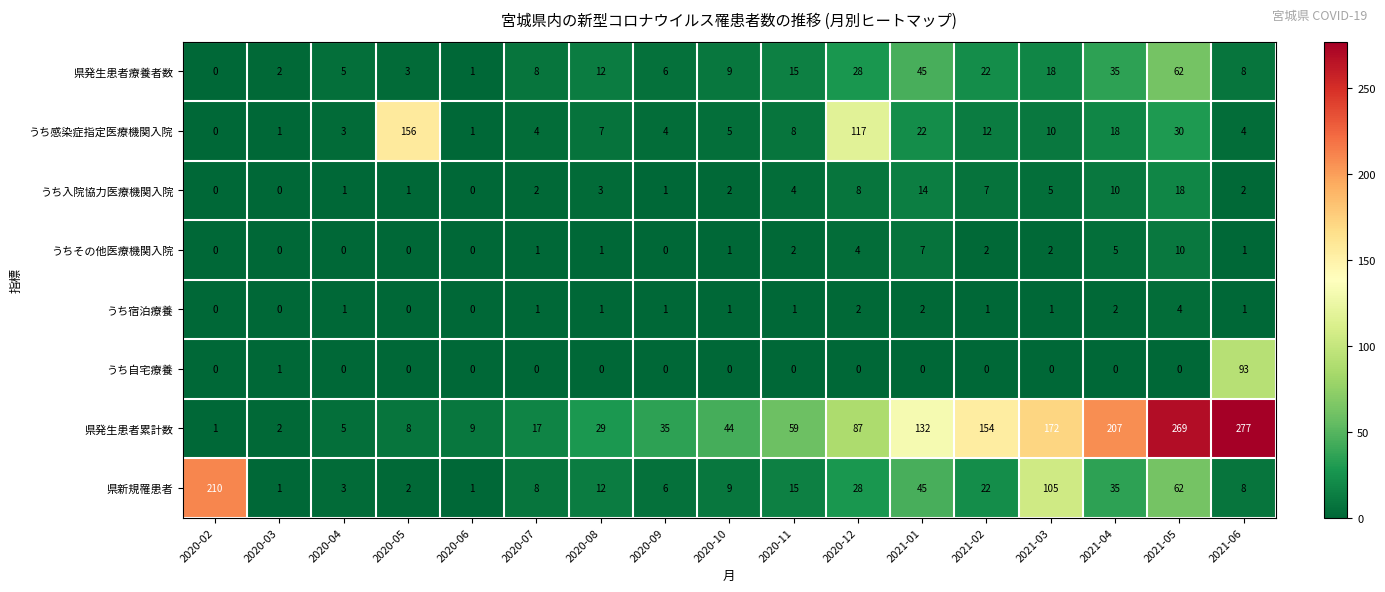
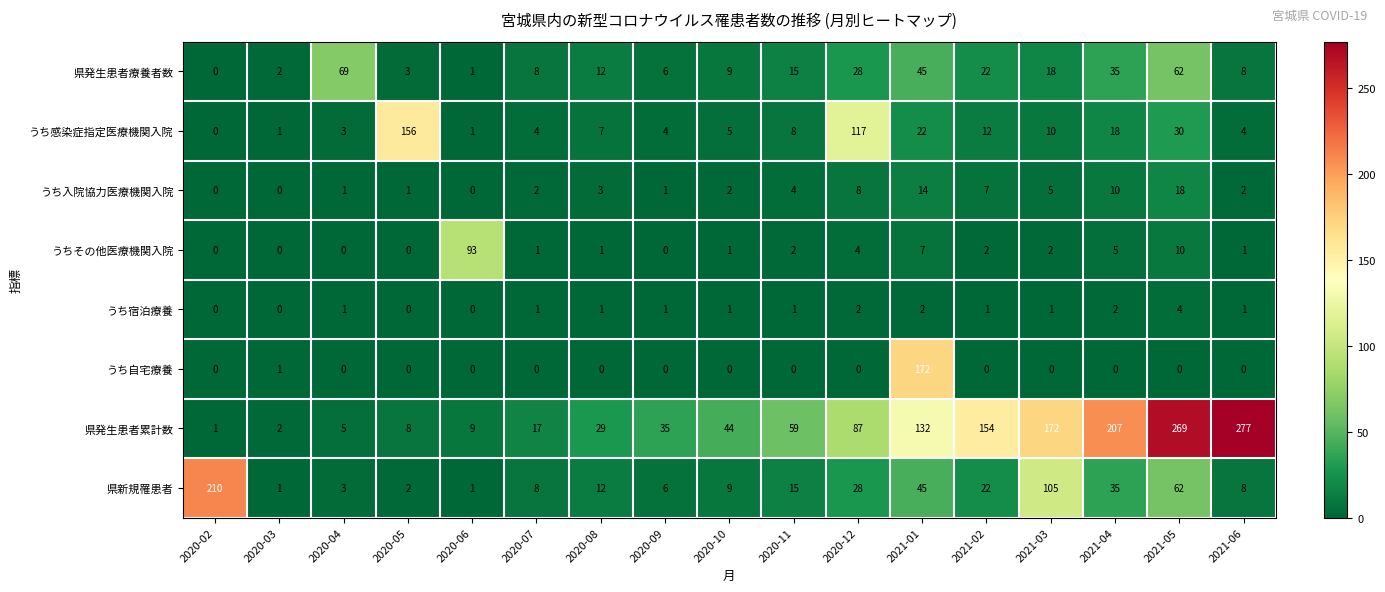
  {
    "県発生患者療養者数": {
      "2020-02": 0,
      "2020-03": 2,
-     "2020-04": 5,
+     "2020-04": 69,
      "2020-05": 3,
      "2020-06": 1,
      "2020-07": 8,
      "2020-08": 12,
      "2020-09": 6,
      "2020-10": 9,
      "2020-11": 15,
      "2020-12": 28,
      "2021-01": 45,
      "2021-02": 22,
      "2021-03": 18,
      "2021-04": 35,
      "2021-05": 62,
      "2021-06": 8
    },
    "うち感染症指定医療機関入院": {
      "2020-02": 0,
      "2020-03": 1,
      "2020-04": 3,
      "2020-05": 156,
      "2020-06": 1,
      "2020-07": 4,
      "2020-08": 7,
      "2020-09": 4,
      "2020-10": 5,
      "2020-11": 8,
      "2020-12": 117,
      "2021-01": 22,
      "2021-02": 12,
      "2021-03": 10,
      "2021-04": 18,
      "2021-05": 30,
      "2021-06": 4
    },
    "うち入院協力医療機関入院": {
      "2020-02": 0,
      "2020-03": 0,
      "2020-04": 1,
      "2020-05": 1,
      "2020-06": 0,
      "2020-07": 2,
      "2020-08": 3,
      "2020-09": 1,
      "2020-10": 2,
      "2020-11": 4,
      "2020-12": 8,
      "2021-01": 14,
      "2021-02": 7,
      "2021-03": 5,
      "2021-04": 10,
      "2021-05": 18,
      "2021-06": 2
    },
    "うちその他医療機関入院": {
      "2020-02": 0,
      "2020-03": 0,
      "2020-04": 0,
      "2020-05": 0,
-     "2020-06": 0,
+     "2020-06": 93,
      "2020-07": 1,
      "2020-08": 1,
      "2020-09": 0,
      "2020-10": 1,
      "2020-11": 2,
      "2020-12": 4,
      "2021-01": 7,
      "2021-02": 2,
      "2021-03": 2,
      "2021-04": 5,
      "2021-05": 10,
      "2021-06": 1
    },
    "うち宿泊療養": {
      "2020-02": 0,
      "2020-03": 0,
      "2020-04": 1,
      "2020-05": 0,
      "2020-06": 0,
      "2020-07": 1,
      "2020-08": 1,
      "2020-09": 1,
      "2020-10": 1,
      "2020-11": 1,
      "2020-12": 2,
      "2021-01": 2,
      "2021-02": 1,
      "2021-03": 1,
      "2021-04": 2,
      "2021-05": 4,
      "2021-06": 1
    },
    "うち自宅療養": {
      "2020-02": 0,
      "2020-03": 1,
      "2020-04": 0,
      "2020-05": 0,
      "2020-06": 0,
      "2020-07": 0,
      "2020-08": 0,
      "2020-09": 0,
      "2020-10": 0,
      "2020-11": 0,
      "2020-12": 0,
-     "2021-01": 0,
+     "2021-01": 172,
      "2021-02": 0,
      "2021-03": 0,
      "2021-04": 0,
      "2021-05": 0,
-     "2021-06": 93
+     "2021-06": 0
    },
    "県発生患者累計数": {
      "2020-02": 1,
      "2020-03": 2,
      "2020-04": 5,
      "2020-05": 8,
      "2020-06": 9,
      "2020-07": 17,
      "2020-08": 29,
      "2020-09": 35,
      "2020-10": 44,
      "2020-11": 59,
      "2020-12": 87,
      "2021-01": 132,
      "2021-02": 154,
      "2021-03": 172,
      "2021-04": 207,
      "2021-05": 269,
      "2021-06": 277
    },
    "県新規罹患者": {
      "2020-02": 210,
      "2020-03": 1,
      "2020-04": 3,
      "2020-05": 2,
      "2020-06": 1,
      "2020-07": 8,
      "2020-08": 12,
      "2020-09": 6,
      "2020-10": 9,
      "2020-11": 15,
      "2020-12": 28,
      "2021-01": 45,
      "2021-02": 22,
      "2021-03": 105,
      "2021-04": 35,
      "2021-05": 62,
      "2021-06": 8
    }
  }
